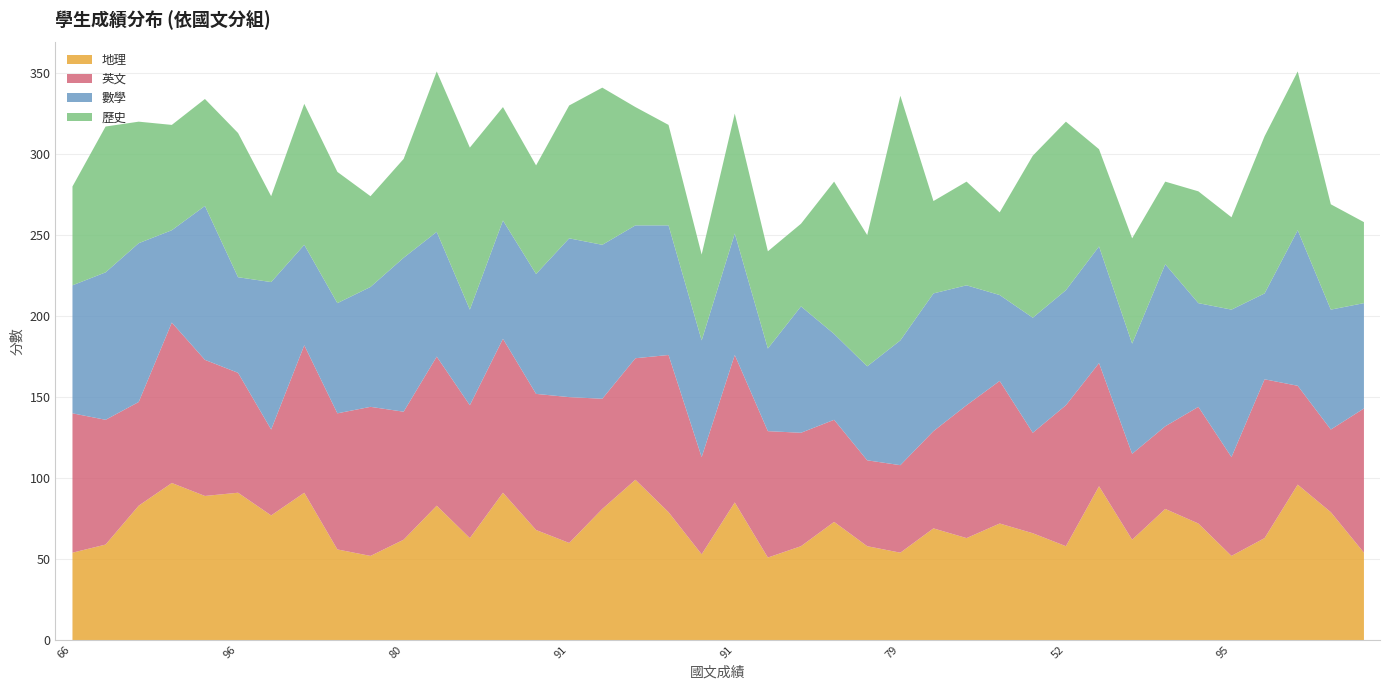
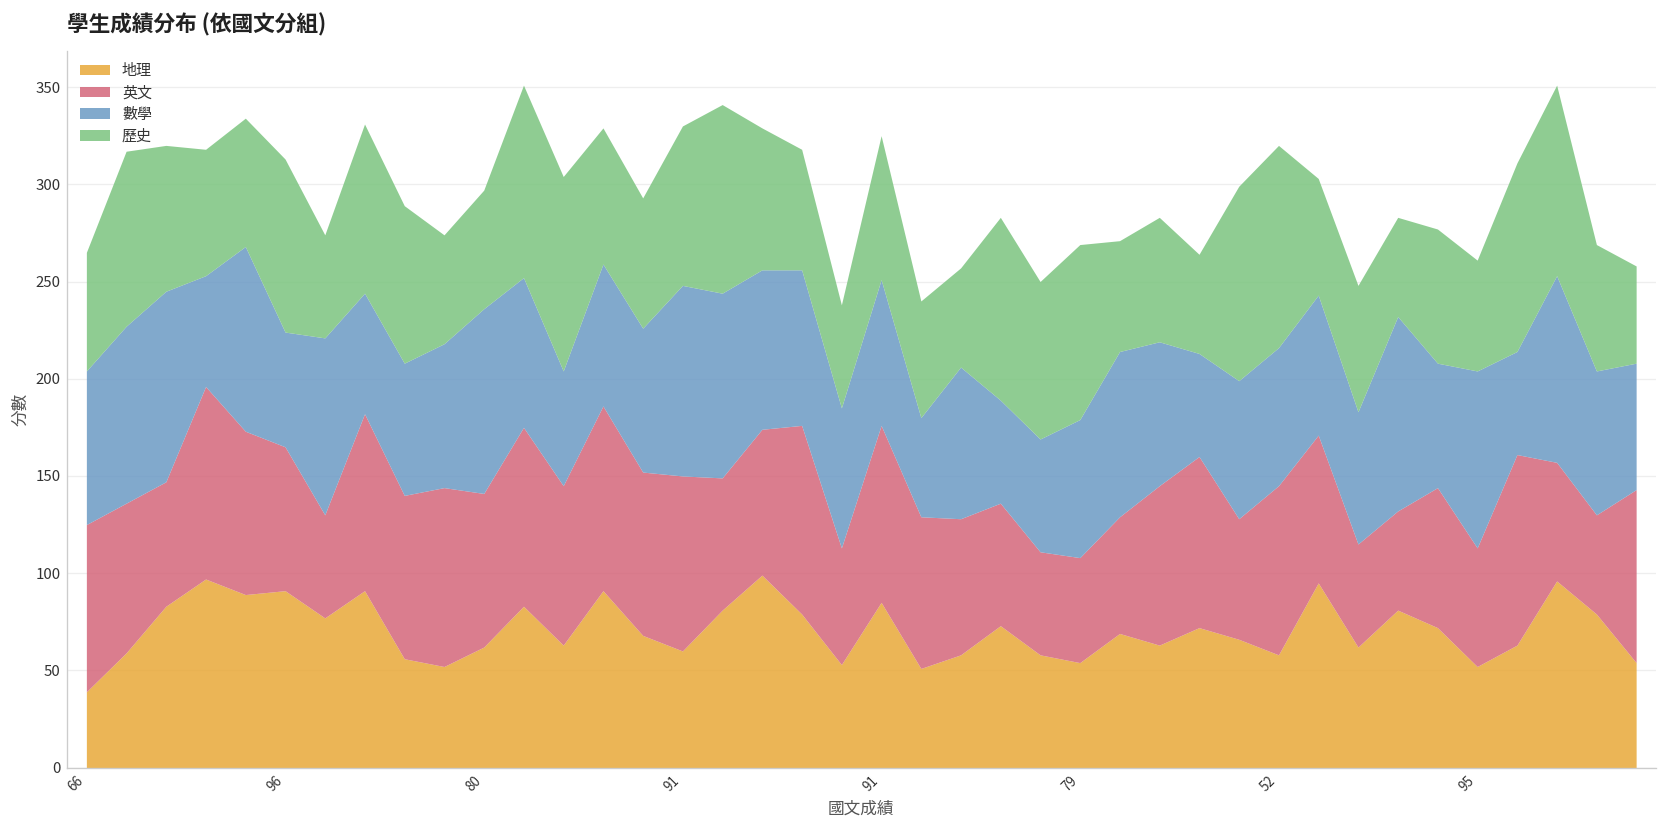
  {
    "地理": {
-     "66": 54,
+     "66": 39,
      "96": 91,
      "79": 54,
      "52": 58,
      "95": 52
    },
    "英文": {
      "66": 86,
      "96": 74,
      "79": 54,
      "52": 87,
      "95": 61
    },
    "數學": {
      "66": 79,
      "96": 59,
-     "79": 77,
+     "79": 71,
      "52": 71,
      "95": 91
    },
    "歷史": {
      "66": 61,
      "96": 89,
-     "79": 151,
+     "79": 90,
      "52": 104,
      "95": 57
    }
  }
